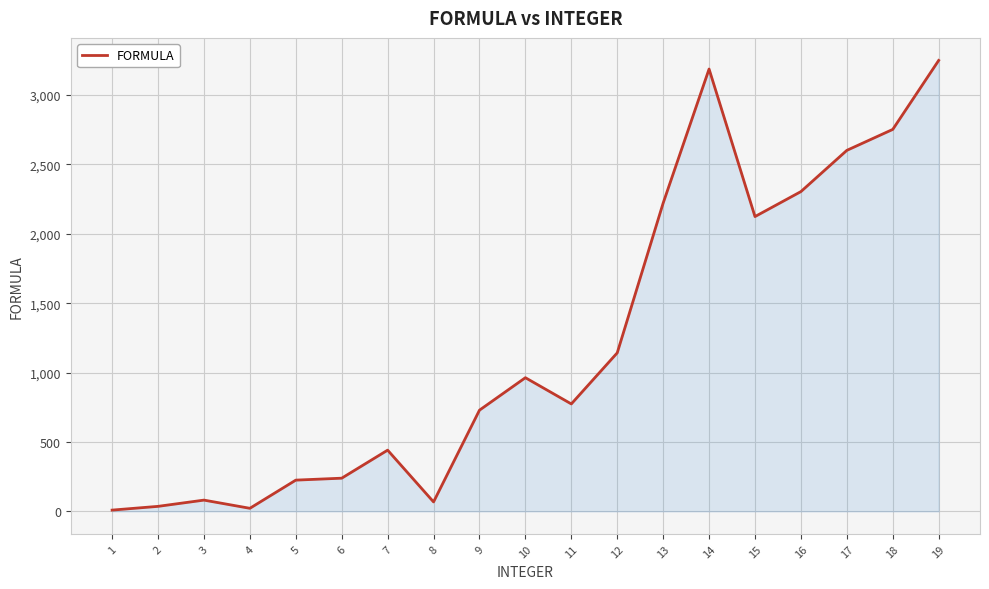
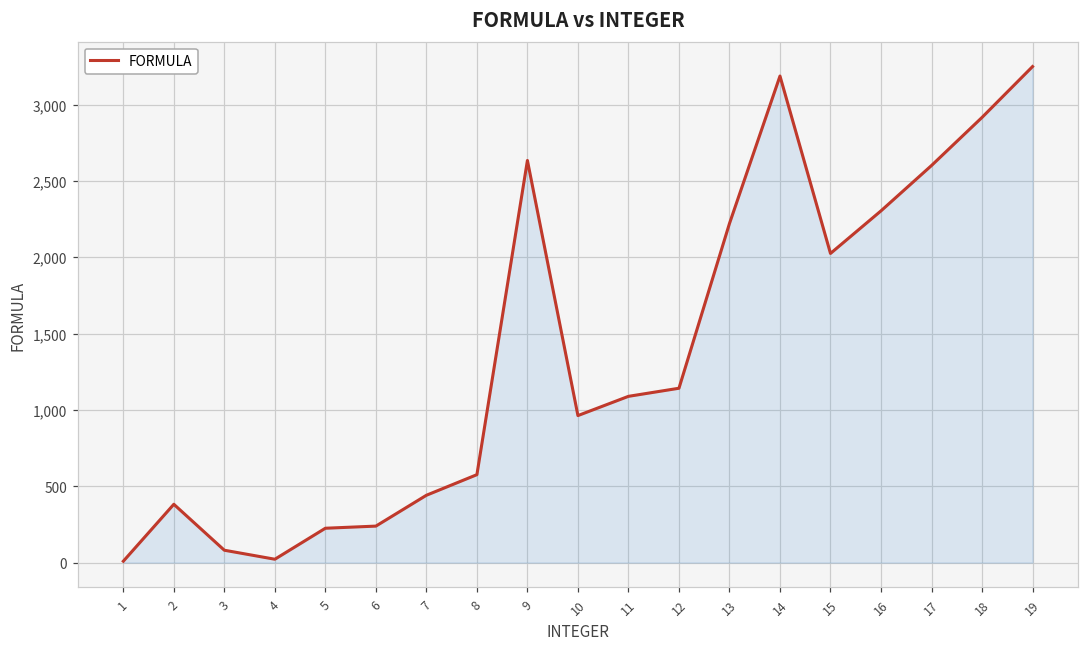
  {
    "1": "10",
-   "2": "40",
+   "2": "380",
    "3": "80",
    "4": "20",
    "5": "230",
    "6": "240",
    "7": "440",
-   "8": "70",
-   "9": "730",
+   "8": "580",
+   "9": "2,630",
    "10": "960",
-   "11": "770",
+   "11": "1,090",
    "12": "1,140",
    "13": "2,220",
    "14": "3,190",
-   "15": "2,120",
+   "15": "2,030",
    "16": "2,300",
    "17": "2,600",
-   "18": "2,750",
+   "18": "2,920",
    "19": "3,250"
  }
